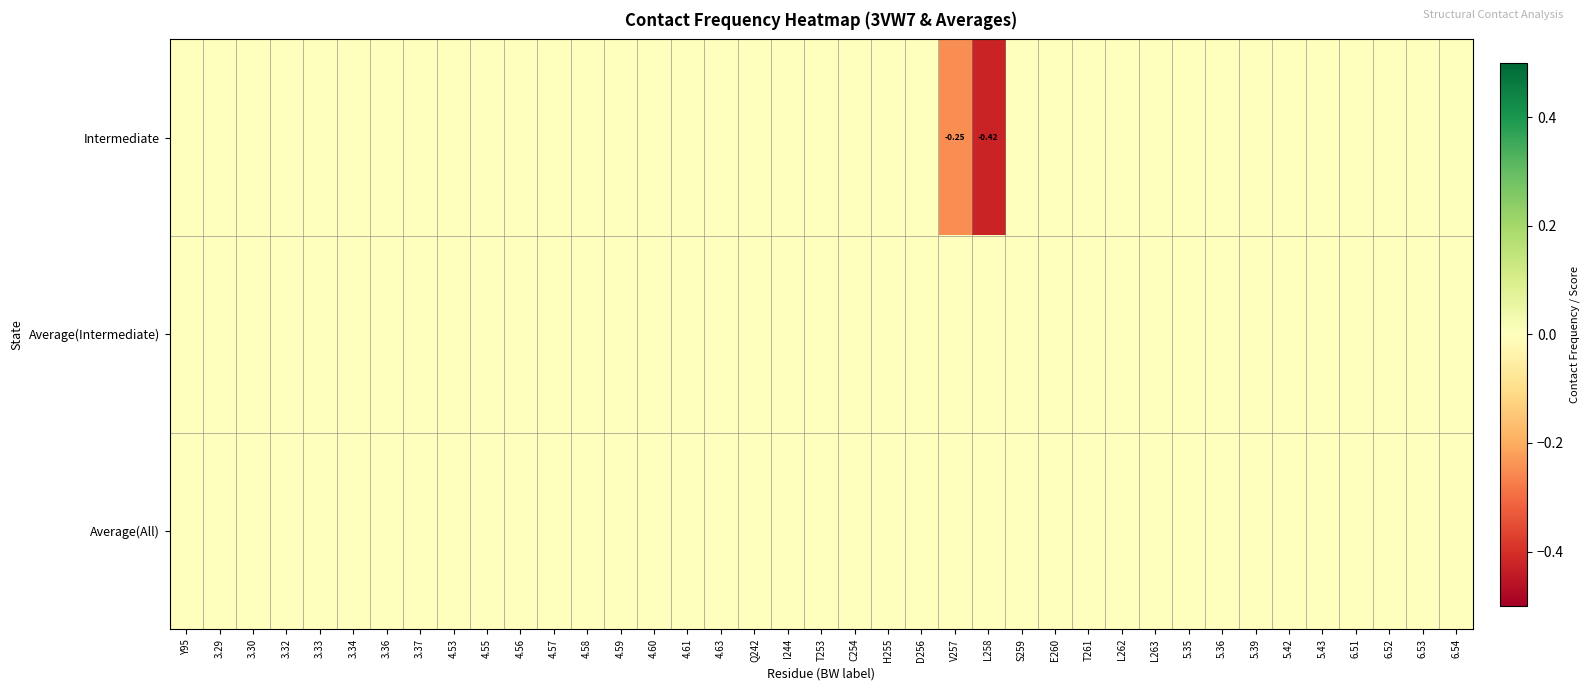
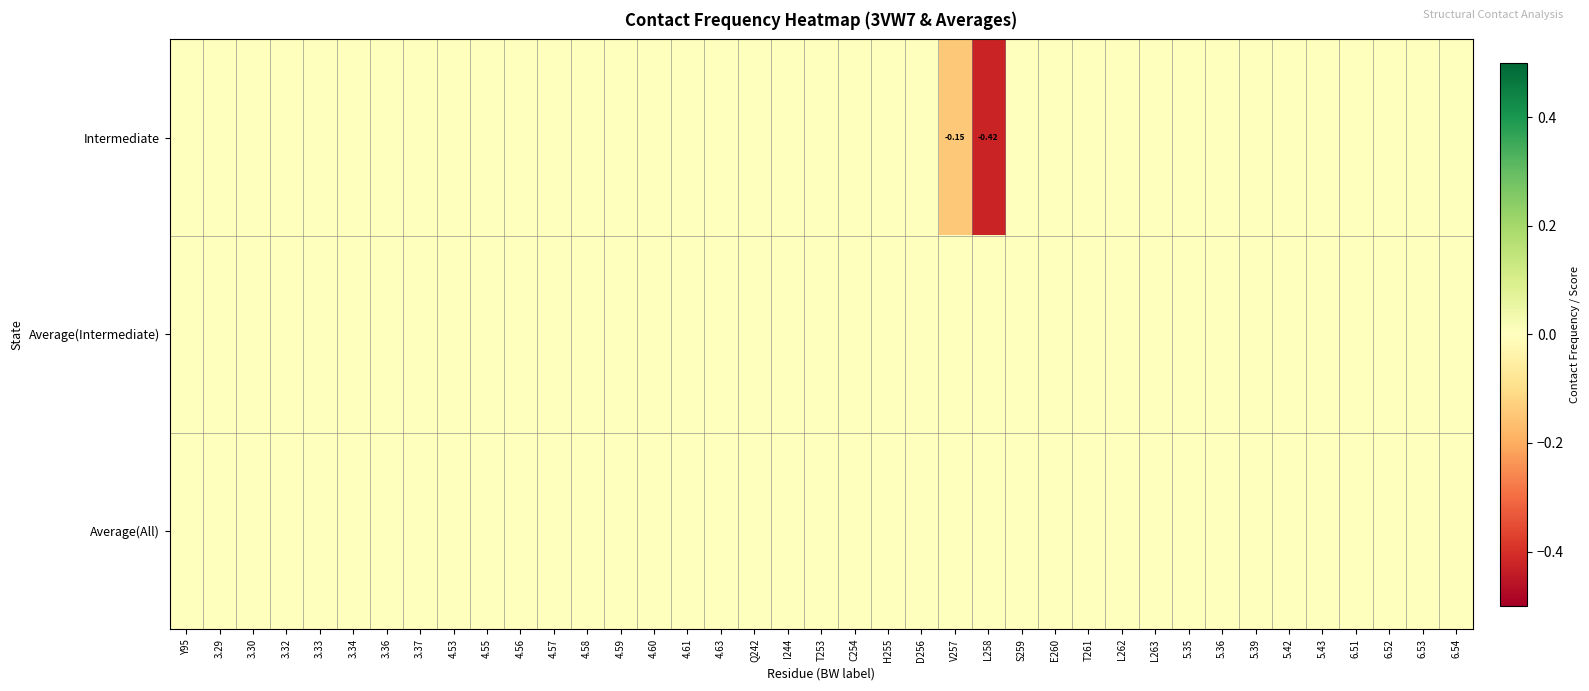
  {
    "Intermediate": {
-     "V257": -0.25,
+     "V257": -0.15,
      "L258": -0.42
    }
  }
